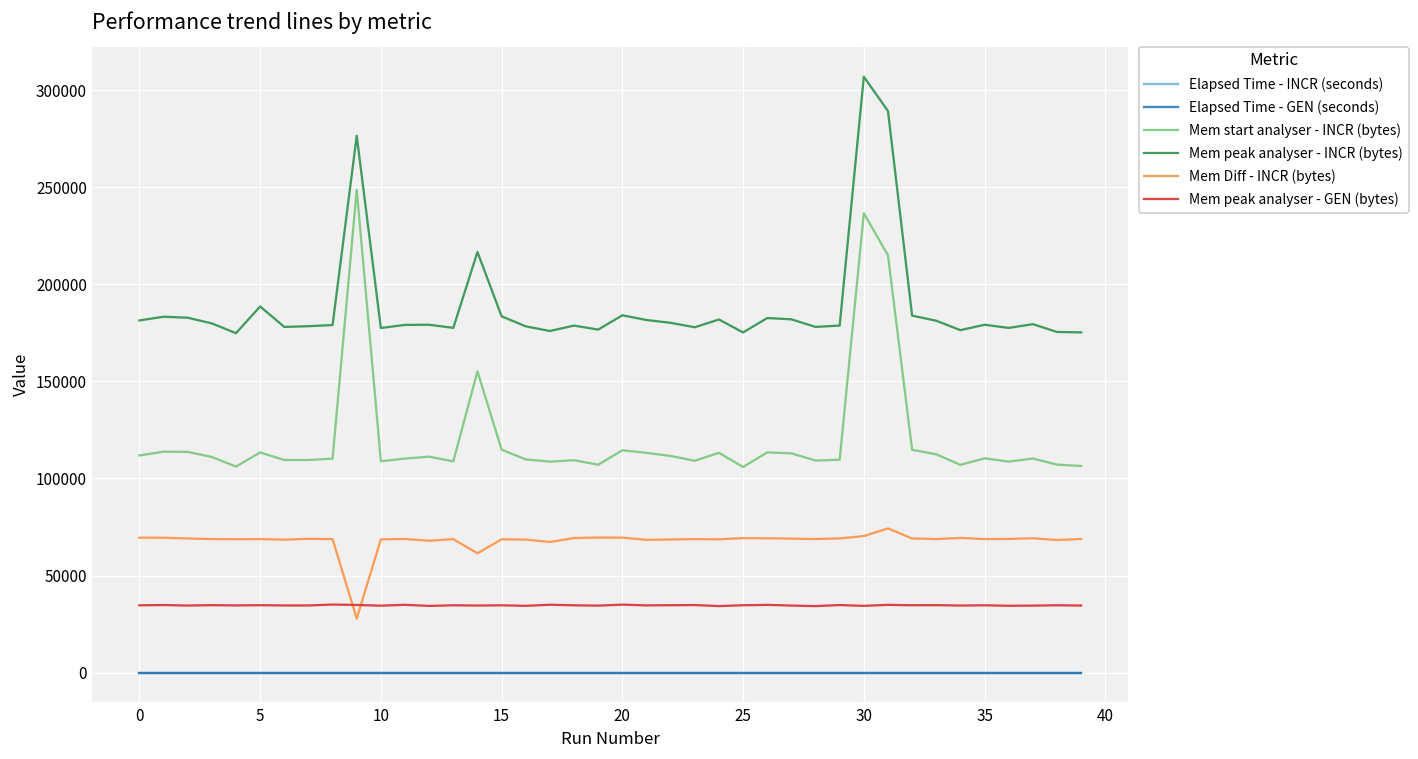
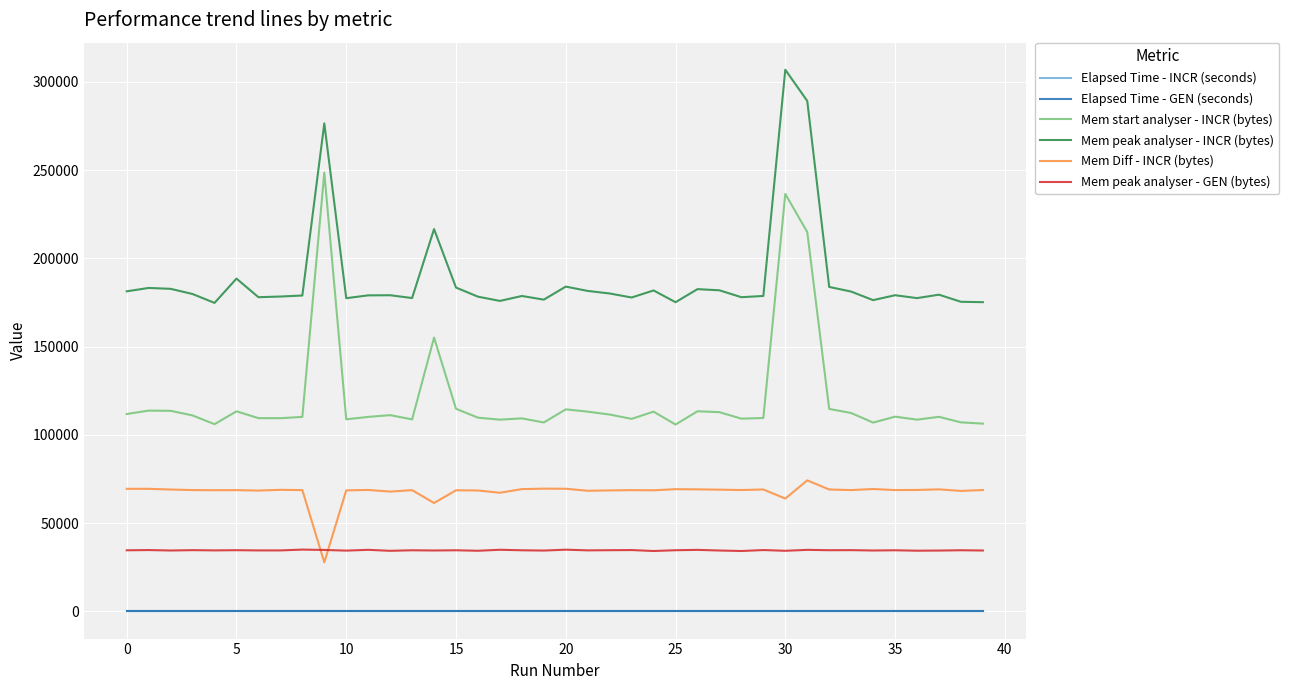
  {
    "Elapsed Time - GEN (seconds)": {
      "0": 0,
      "5": 0,
      "10": 0,
      "15": 0,
      "20": 0,
      "25": 0,
      "30": 0,
      "35": 0
    },
    "Mem start analyser - INCR (bytes)": {
      "0": 112000,
      "5": 113000,
      "10": 109000,
      "15": 115000,
      "20": 114000,
      "25": 106000,
      "30": 237000,
      "35": 110000
    },
    "Mem peak analyser - INCR (bytes)": {
      "0": 181000,
      "5": 189000,
      "10": 177000,
      "15": 183000,
      "20": 184000,
      "25": 175000,
      "30": 307000,
      "35": 179000
    },
    "Mem Diff - INCR (bytes)": {
      "0": 70000,
      "5": 69000,
      "10": 69000,
      "15": 69000,
      "20": 70000,
      "25": 69000,
-     "30": 70000,
+     "30": 64000,
      "35": 69000
    },
    "Mem peak analyser - GEN (bytes)": {
      "0": 35000,
      "5": 35000,
      "10": 34000,
      "15": 35000,
      "20": 35000,
      "25": 35000,
      "30": 34000,
      "35": 35000
    }
  }
